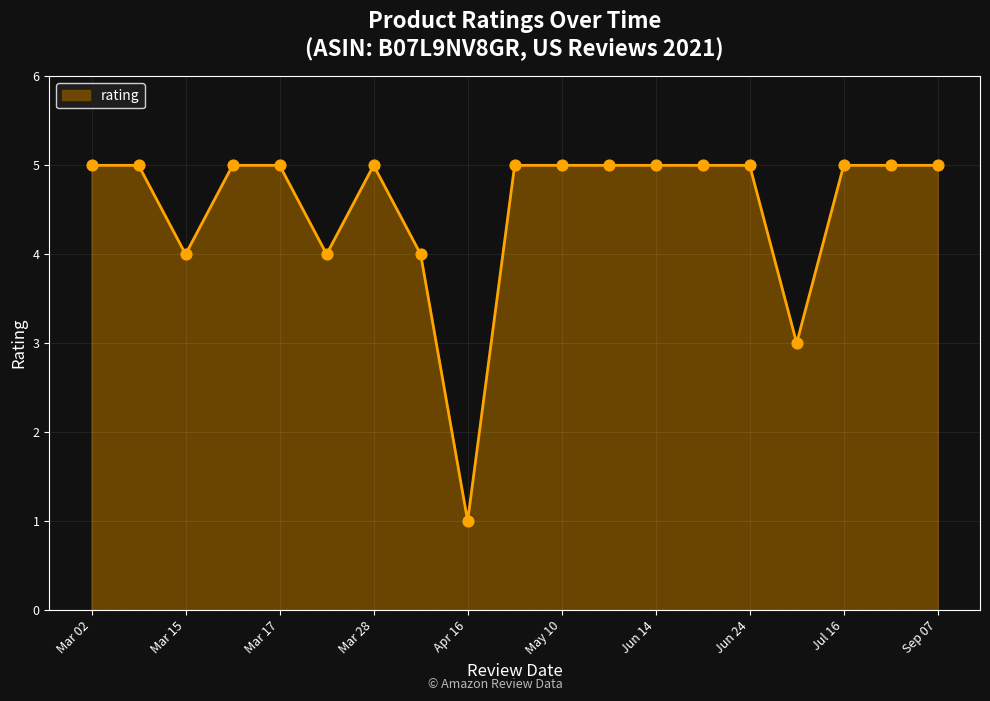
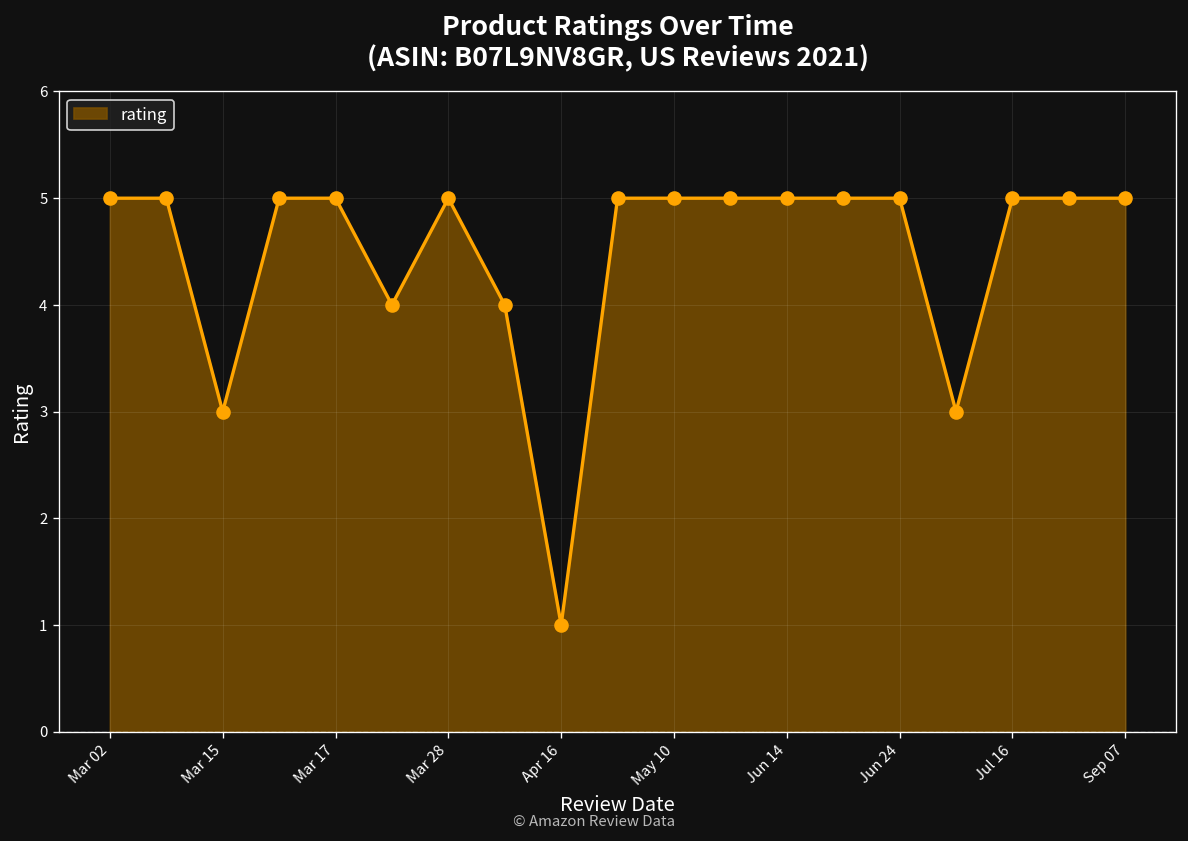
  {
    "Mar 02": 5,
-   "Mar 15": 4,
+   "Mar 15": 3,
    "Mar 17": 5,
    "Mar 28": 5,
    "Apr 16": 1,
    "May 10": 5,
    "Jun 14": 5,
    "Jun 24": 5,
    "Jul 16": 5,
    "Sep 07": 5
  }
